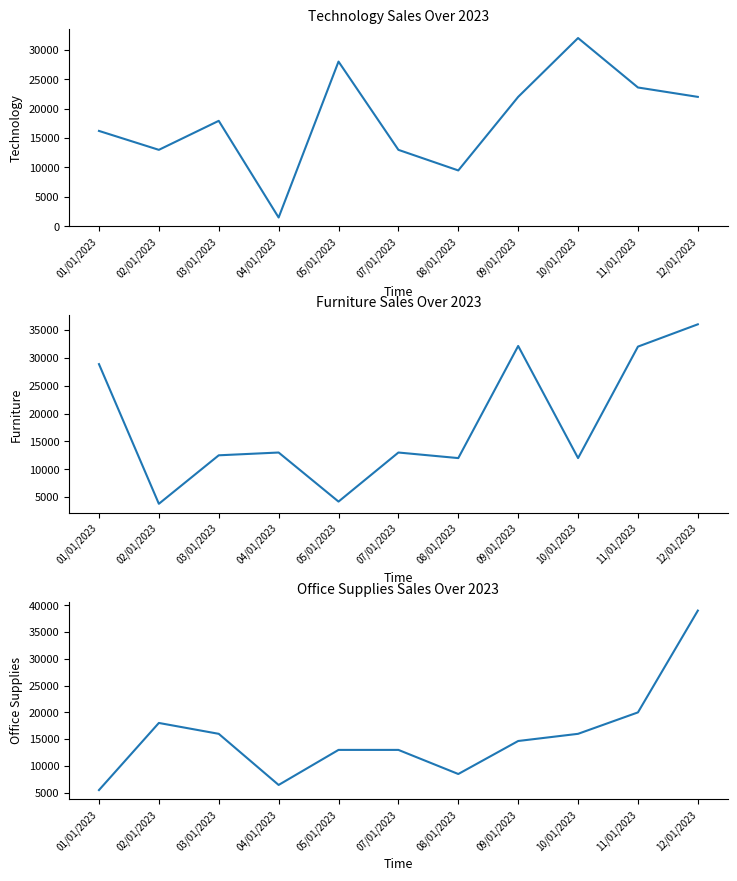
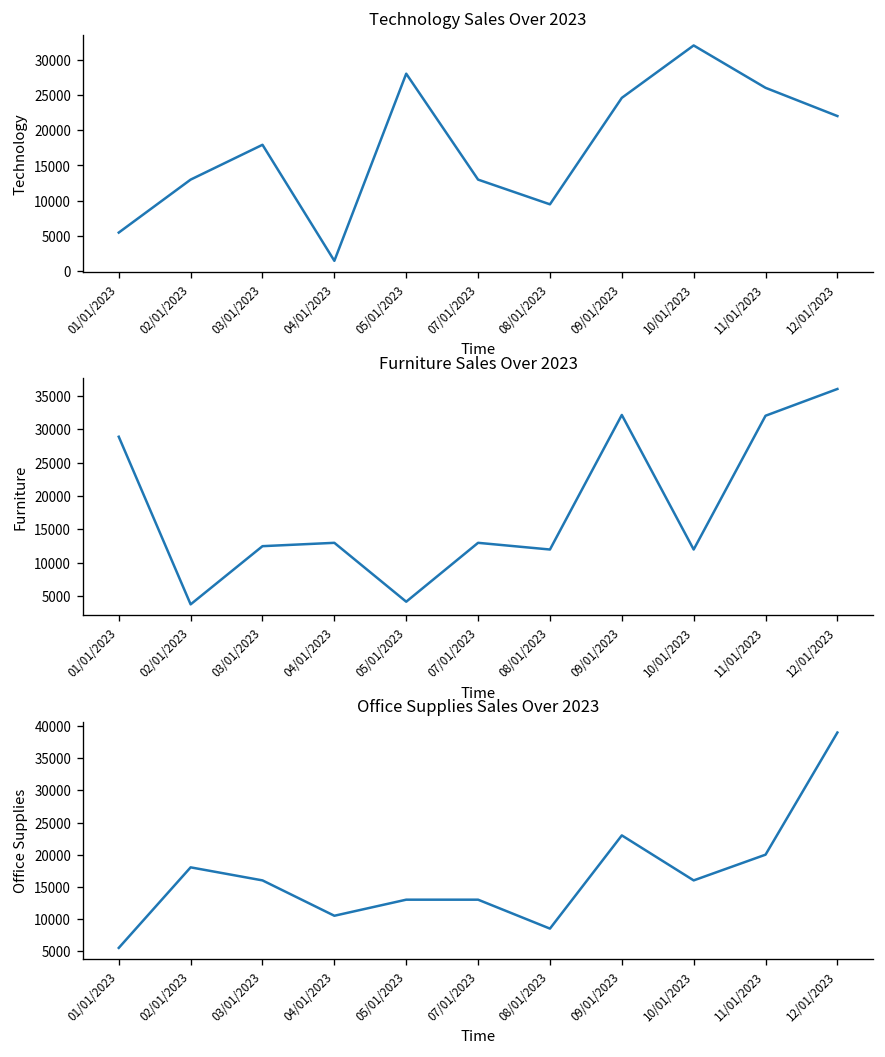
  {
    "Technology Sales Over 2023": {
-     "01/01/2023": 16000,
+     "01/01/2023": 6000,
      "02/01/2023": 13000,
      "03/01/2023": 18000,
      "04/01/2023": 2000,
      "05/01/2023": 28000,
      "07/01/2023": 13000,
      "08/01/2023": 10000,
-     "09/01/2023": 22000,
+     "09/01/2023": 25000,
      "10/01/2023": 32000,
-     "11/01/2023": 24000,
+     "11/01/2023": 26000,
      "12/01/2023": 22000
    },
    "Furniture Sales Over 2023": {
      "01/01/2023": 29000,
      "02/01/2023": 4000,
      "03/01/2023": 13000,
      "04/01/2023": 13000,
      "05/01/2023": 4000,
      "07/01/2023": 13000,
      "08/01/2023": 12000,
      "09/01/2023": 32000,
      "10/01/2023": 12000,
      "11/01/2023": 32000,
      "12/01/2023": 36000
    },
    "Office Supplies Sales Over 2023": {
      "01/01/2023": 6000,
      "02/01/2023": 18000,
      "03/01/2023": 16000,
-     "04/01/2023": 6000,
+     "04/01/2023": 11000,
      "05/01/2023": 13000,
      "07/01/2023": 13000,
      "08/01/2023": 9000,
-     "09/01/2023": 15000,
+     "09/01/2023": 23000,
      "10/01/2023": 16000,
      "11/01/2023": 20000,
      "12/01/2023": 39000
    }
  }
